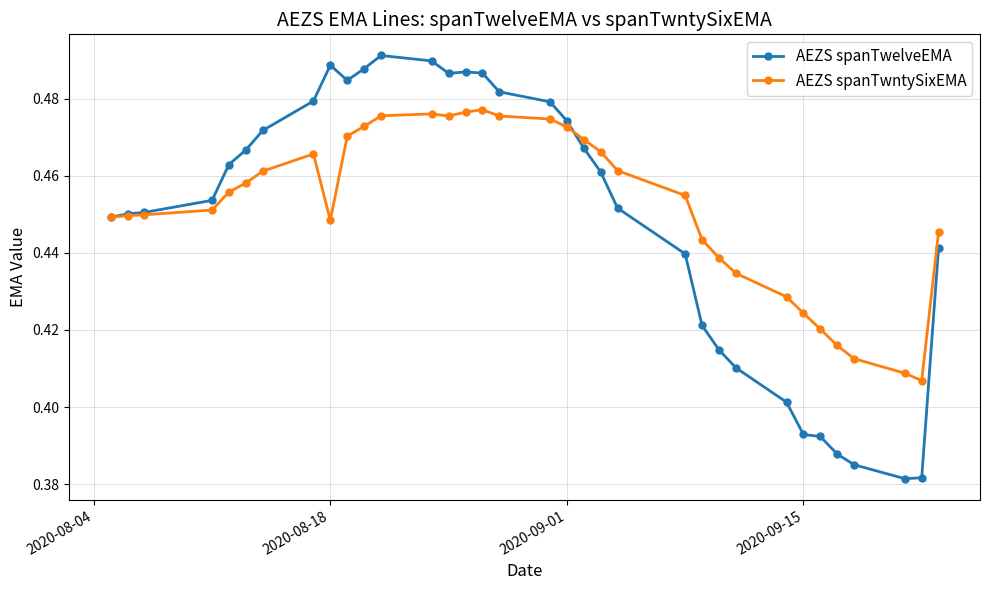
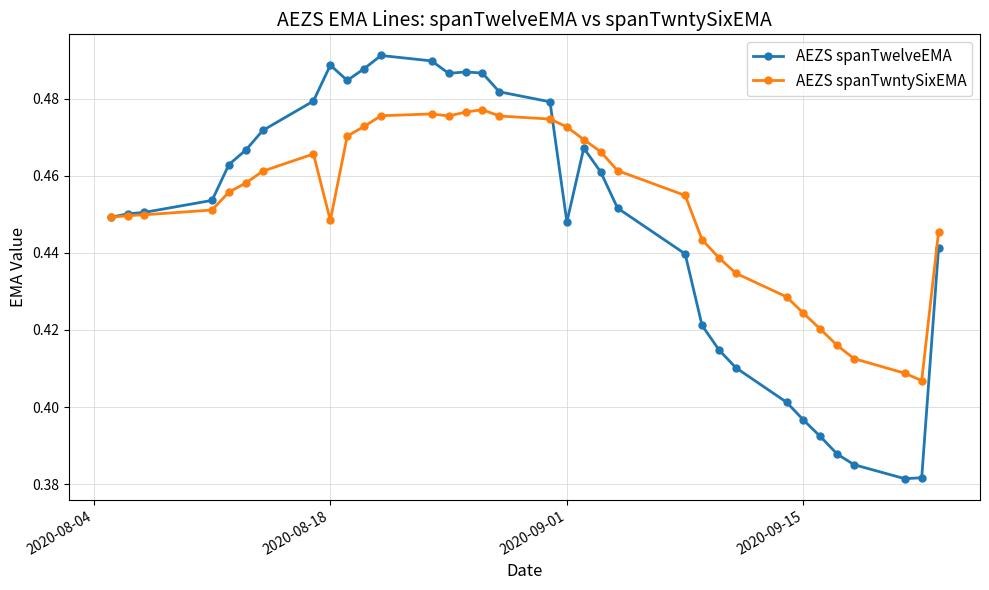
  {
    "AEZS spanTwelveEMA": {
      "2020-08-18": 0.489,
-     "2020-09-01": 0.474,
-     "2020-09-15": 0.393
+     "2020-09-01": 0.448,
+     "2020-09-15": 0.397
    },
    "AEZS spanTwntySixEMA": {
      "2020-08-18": 0.448,
      "2020-09-01": 0.473,
      "2020-09-15": 0.424
    }
  }
